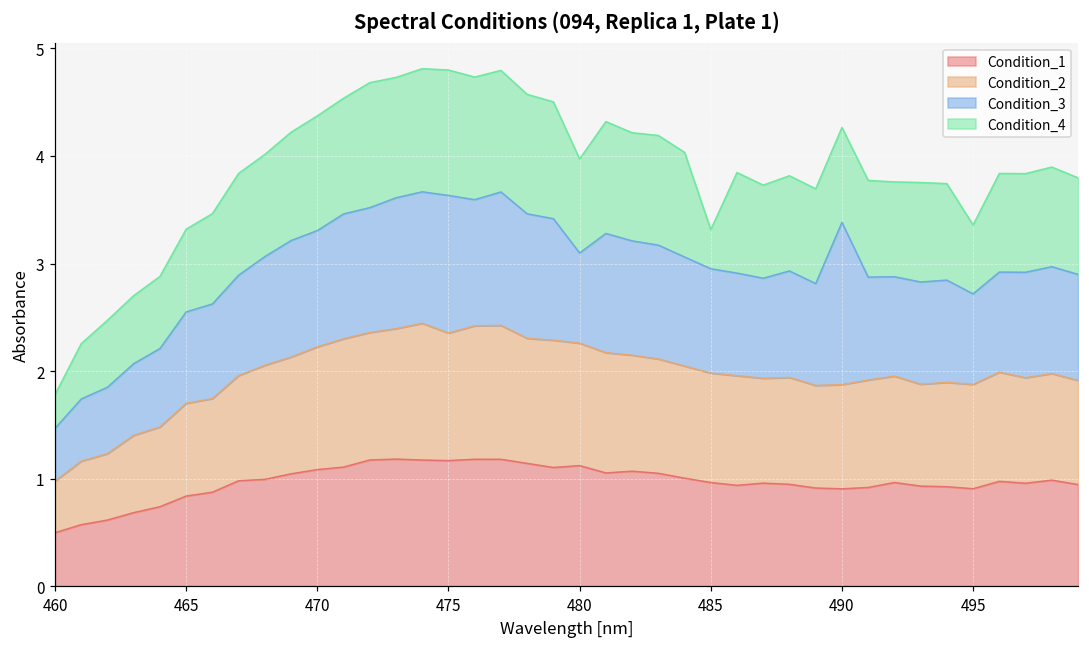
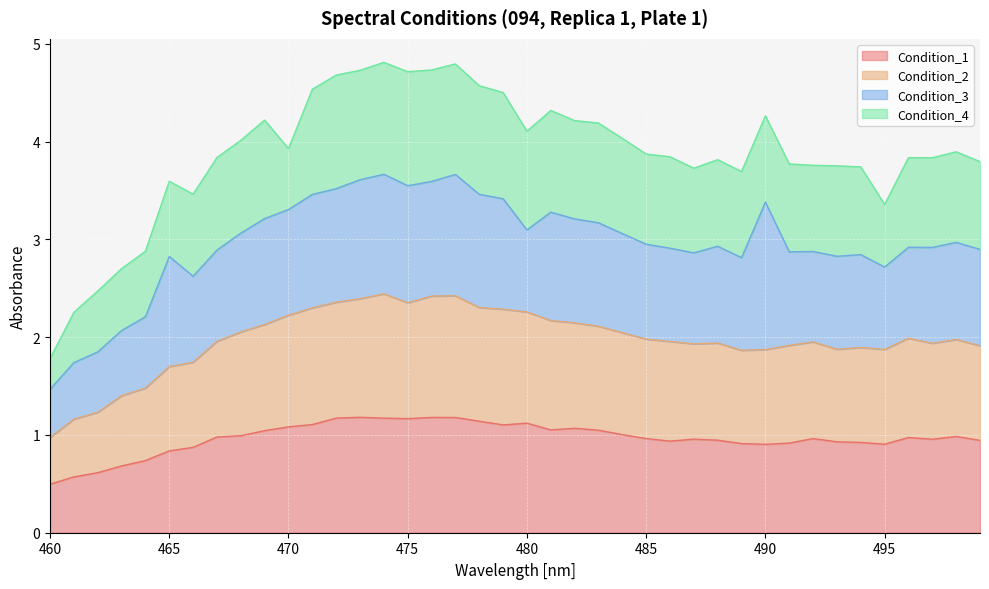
  {
    "Condition_3": {
      "460": 0.5,
-     "465": 0.9,
+     "465": 1.1,
      "470": 1.1,
-     "475": 1.3,
+     "475": 1.2,
      "480": 0.8,
      "485": 1.0,
      "490": 1.5,
      "495": 0.8
    },
    "Condition_4": {
      "460": 0.3,
      "465": 0.8,
-     "470": 1.1,
+     "470": 0.6,
      "475": 1.2,
-     "480": 0.9,
-     "485": 0.4,
+     "480": 1.0,
+     "485": 0.9,
      "490": 0.9,
      "495": 0.6
    }
  }
